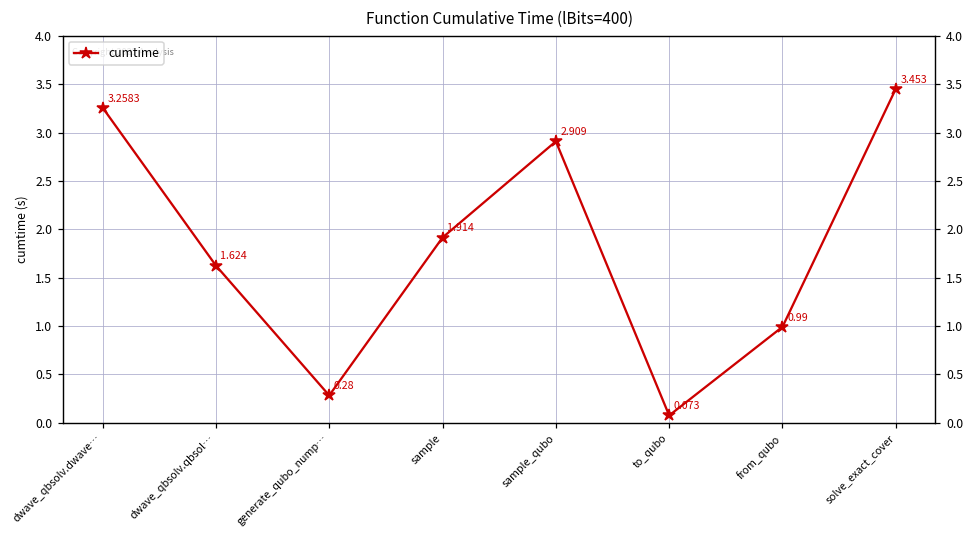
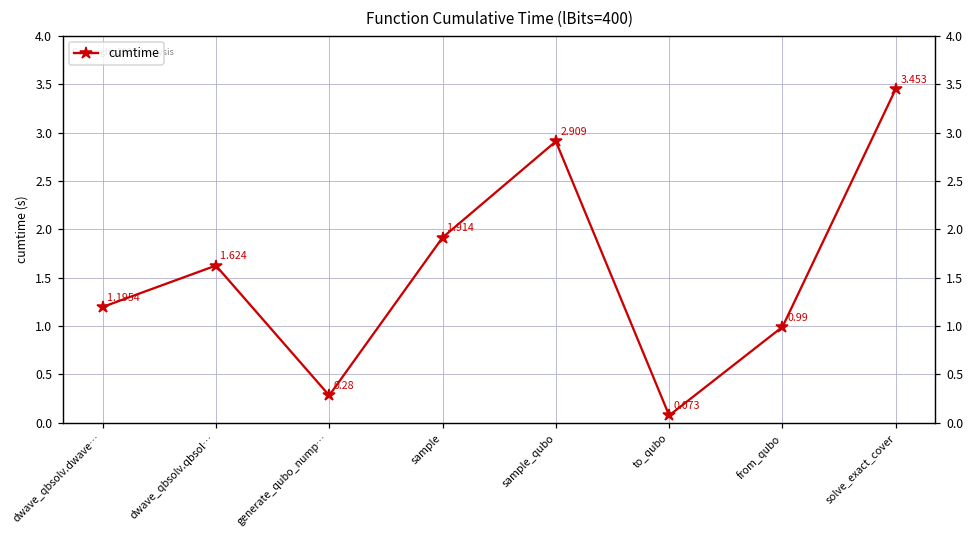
  {
-   "dwave_qbsolv.dwave…": 3.2583,
+   "dwave_qbsolv.dwave…": 1.1954,
    "dwave_qbsolv.qbsol…": 1.624,
    "generate_qubo_nump…": 0.28,
    "sample": 1.914,
    "sample_qubo": 2.909,
    "to_qubo": 0.073,
    "from_qubo": 0.99,
    "solve_exact_cover": 3.453
  }
